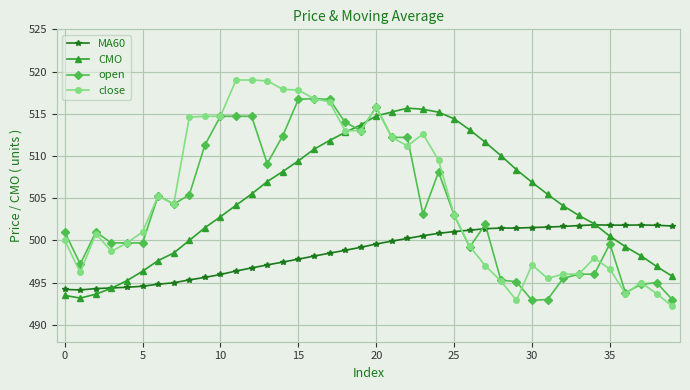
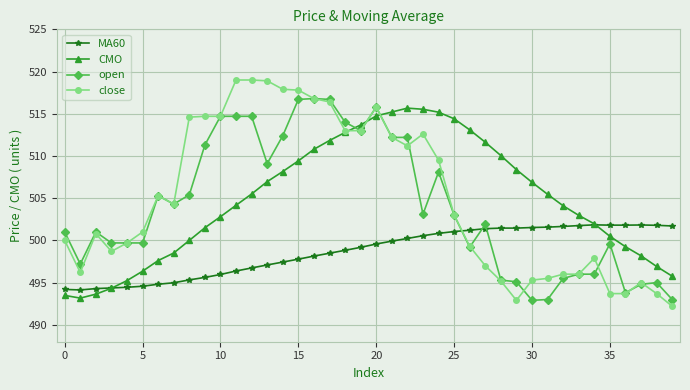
  {
    "close": {
      "0": 500,
      "5": 501,
      "15": 518,
-     "30": 497,
-     "35": 497
+     "30": 495,
+     "35": 494
    }
  }
